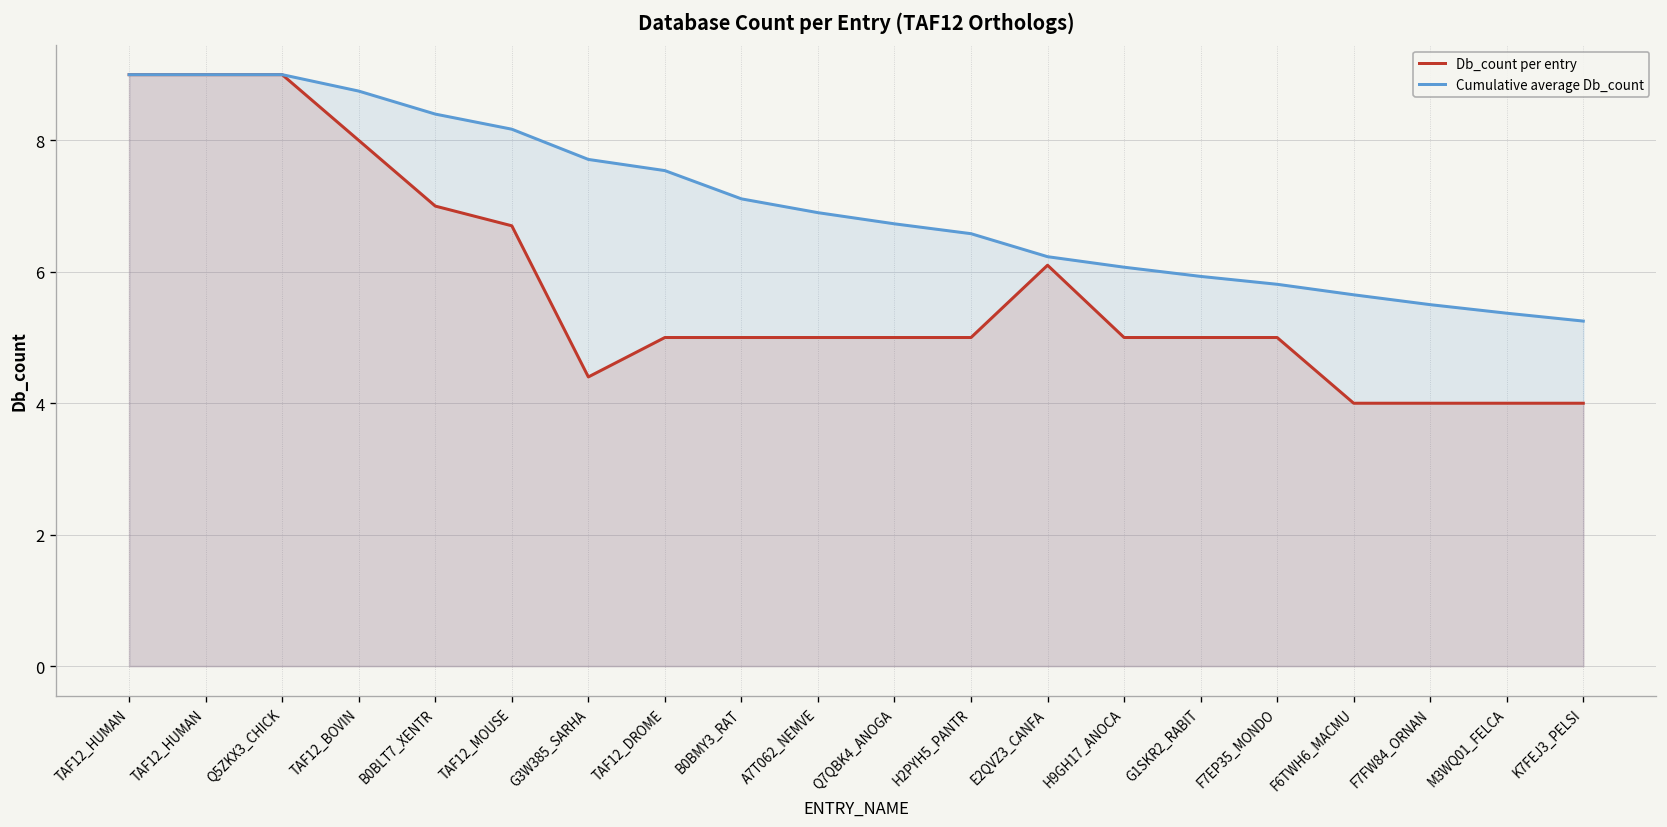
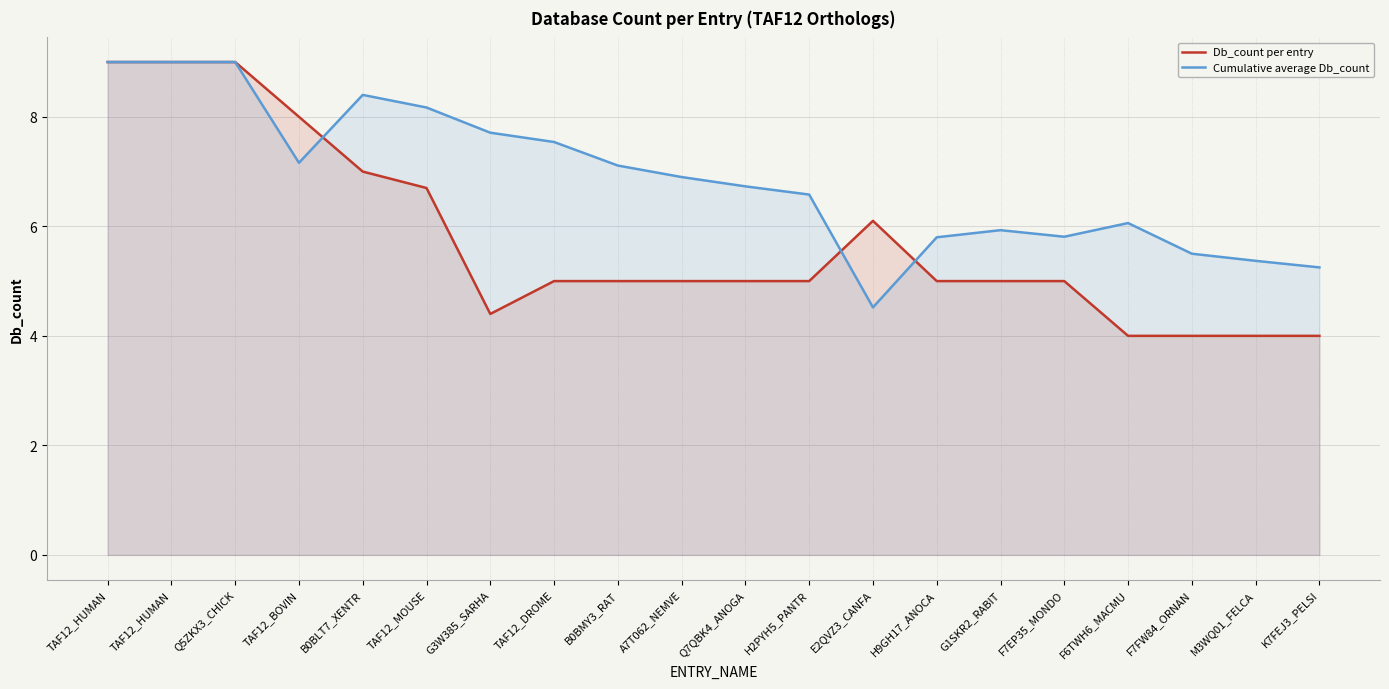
  {
    "Db_count per entry": {
      "TAF12_BOVIN": 8.0,
      "B0BLT7_XENTR": 7.0,
      "TAF12_MOUSE": 6.7,
      "G3W385_SARHA": 4.4,
      "TAF12_DROME": 5.0,
      "B0BMY3_RAT": 5.0,
      "A7T062_NEMVE": 5.0,
      "Q7QBK4_ANOGA": 5.0,
      "H2PYH5_PANTR": 5.0,
      "E2QVZ3_CANFA": 6.1,
      "H9GH17_ANOCA": 5.0,
      "G1SKR2_RABIT": 5.0,
      "F7EP35_MONDO": 5.0,
      "F6TWH6_MACMU": 4.0,
      "F7FW84_ORNAN": 4.0,
      "M3WQ01_FELCA": 4.0,
      "K7FEJ3_PELSI": 4.0
    },
    "Cumulative average Db_count": {
-     "TAF12_BOVIN": 8.8,
+     "TAF12_BOVIN": 7.2,
      "B0BLT7_XENTR": 8.4,
      "TAF12_MOUSE": 8.2,
      "G3W385_SARHA": 7.7,
      "TAF12_DROME": 7.5,
      "B0BMY3_RAT": 7.1,
      "A7T062_NEMVE": 6.9,
      "Q7QBK4_ANOGA": 6.7,
      "H2PYH5_PANTR": 6.6,
-     "E2QVZ3_CANFA": 6.2,
-     "H9GH17_ANOCA": 6.1,
+     "E2QVZ3_CANFA": 4.5,
+     "H9GH17_ANOCA": 5.8,
      "G1SKR2_RABIT": 5.9,
      "F7EP35_MONDO": 5.8,
-     "F6TWH6_MACMU": 5.7,
+     "F6TWH6_MACMU": 6.1,
      "F7FW84_ORNAN": 5.5,
      "M3WQ01_FELCA": 5.4,
      "K7FEJ3_PELSI": 5.3
    }
  }
